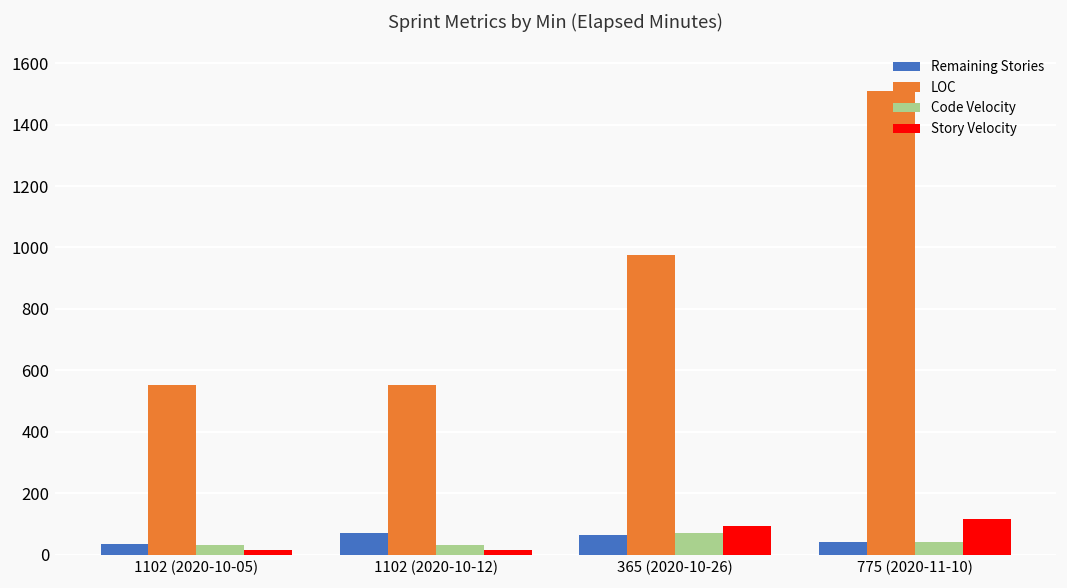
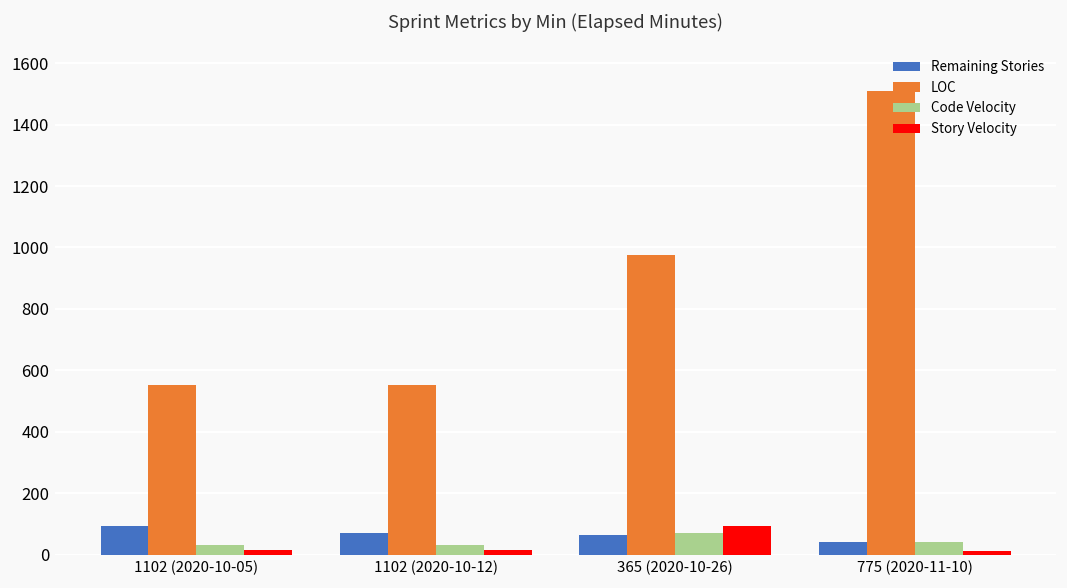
  {
    "Remaining Stories": {
-     "1102 (2020-10-05)": 30,
+     "1102 (2020-10-05)": 90,
      "1102 (2020-10-12)": 70,
      "365 (2020-10-26)": 60,
      "775 (2020-11-10)": 40
    },
    "LOC": {
      "1102 (2020-10-05)": 550,
      "1102 (2020-10-12)": 550,
      "365 (2020-10-26)": 980,
      "775 (2020-11-10)": 1510
    },
    "Code Velocity": {
      "1102 (2020-10-05)": 30,
      "1102 (2020-10-12)": 30,
      "365 (2020-10-26)": 70,
      "775 (2020-11-10)": 40
    },
    "Story Velocity": {
      "1102 (2020-10-05)": 10,
      "1102 (2020-10-12)": 10,
      "365 (2020-10-26)": 90,
-     "775 (2020-11-10)": 120
+     "775 (2020-11-10)": 10
    }
  }
